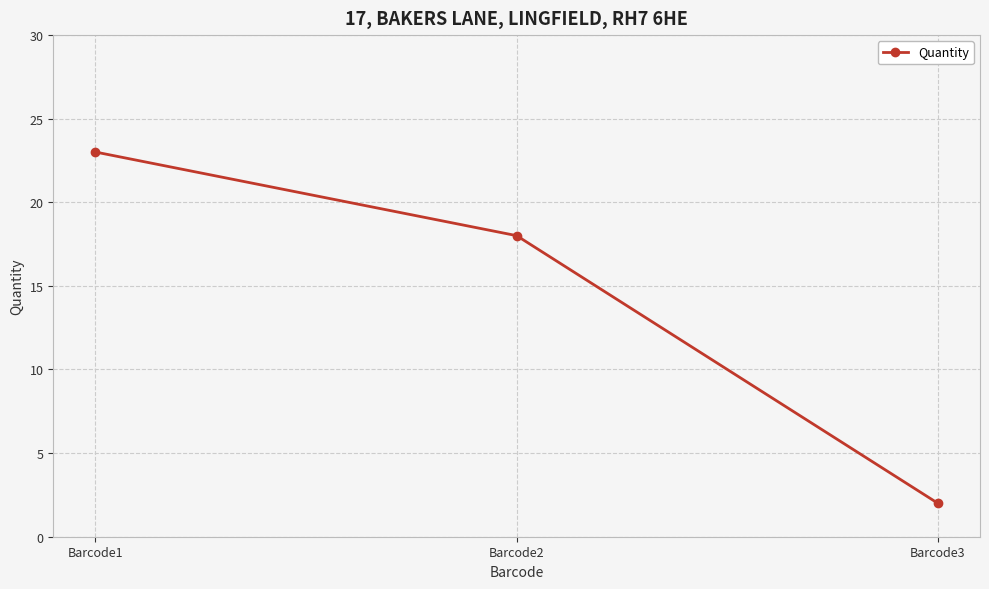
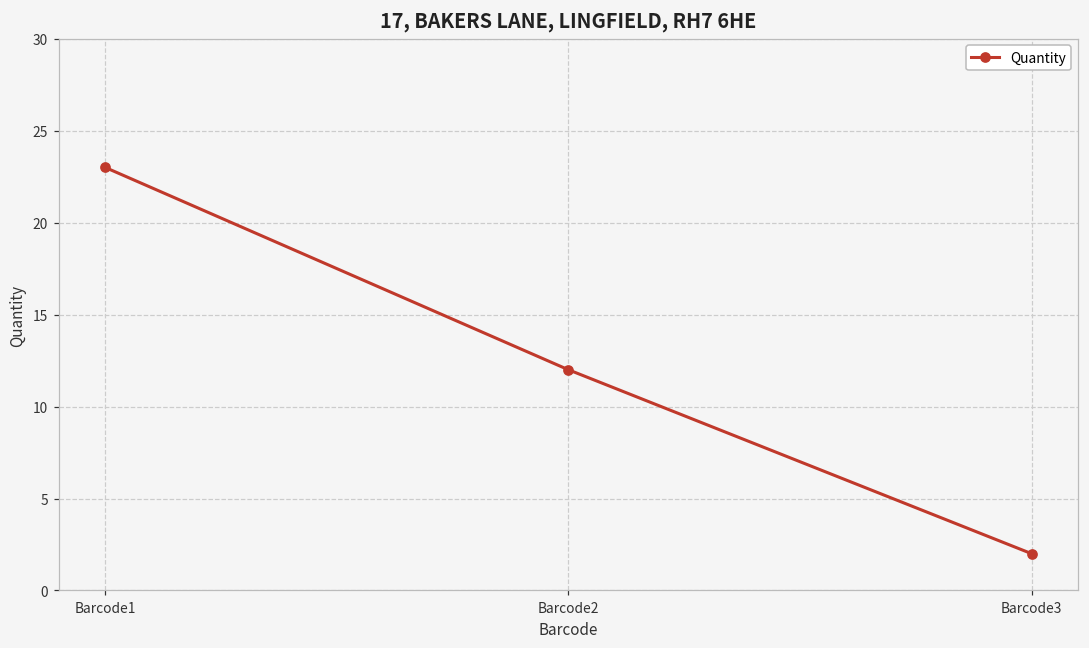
  {
    "Barcode1": 23,
-   "Barcode2": 18,
+   "Barcode2": 12,
    "Barcode3": 2
  }
